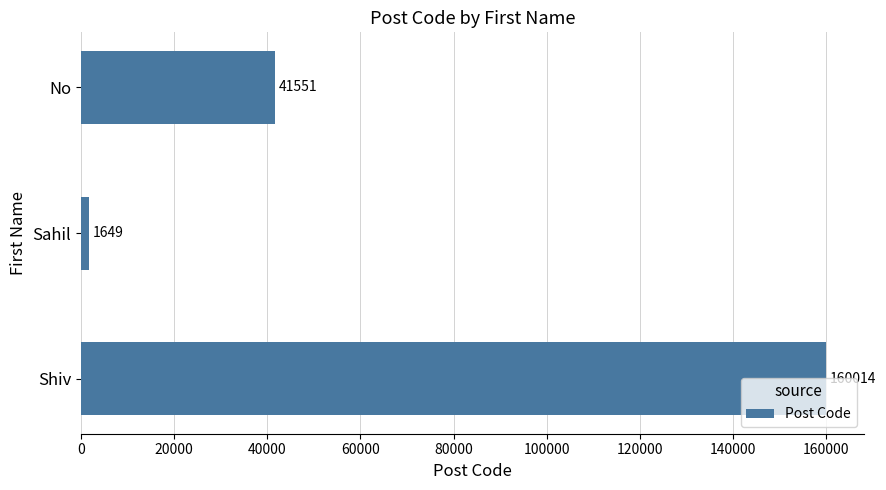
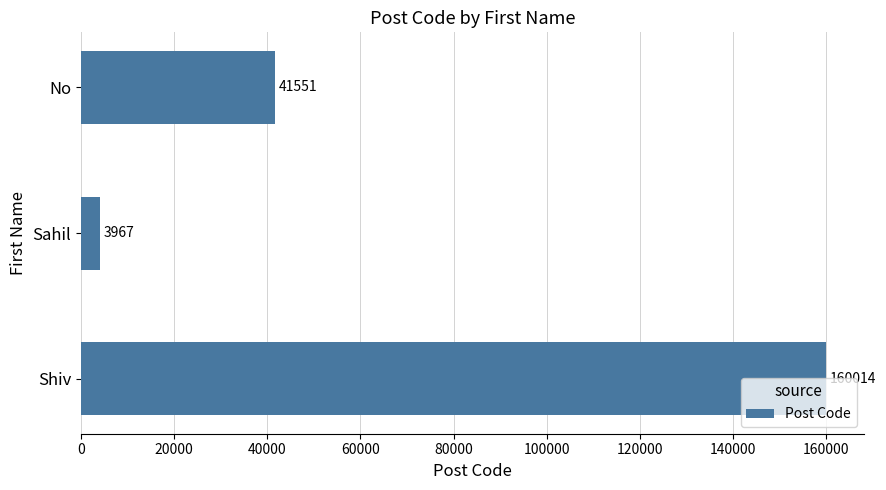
  {
    "No": 41551,
-   "Sahil": 1649
+   "Sahil": 3967
  }
